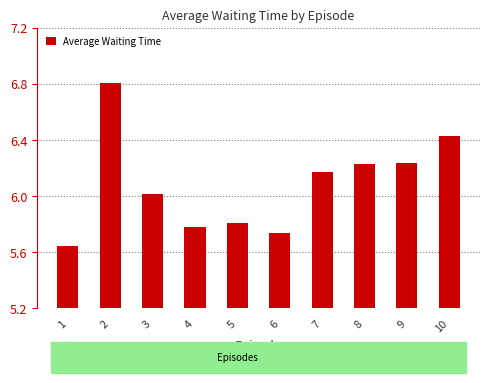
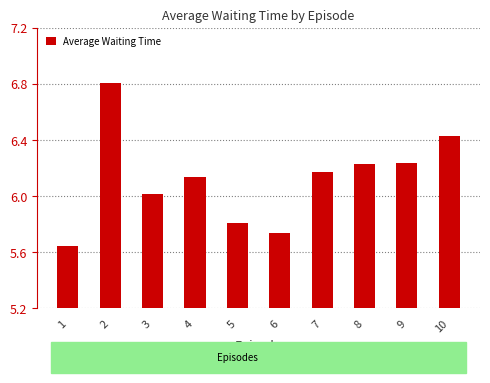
  {
    "1": 5.64,
    "2": 6.80,
    "3": 6.01,
-   "4": 5.78,
+   "4": 6.14,
    "5": 5.81,
    "6": 5.74,
    "7": 6.17,
    "8": 6.23,
    "9": 6.24,
    "10": 6.43
  }
